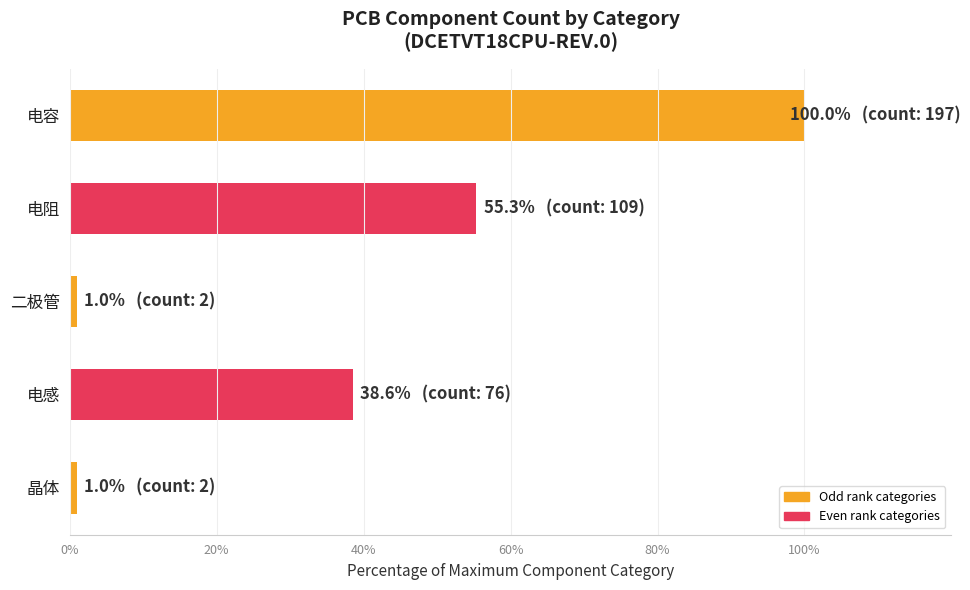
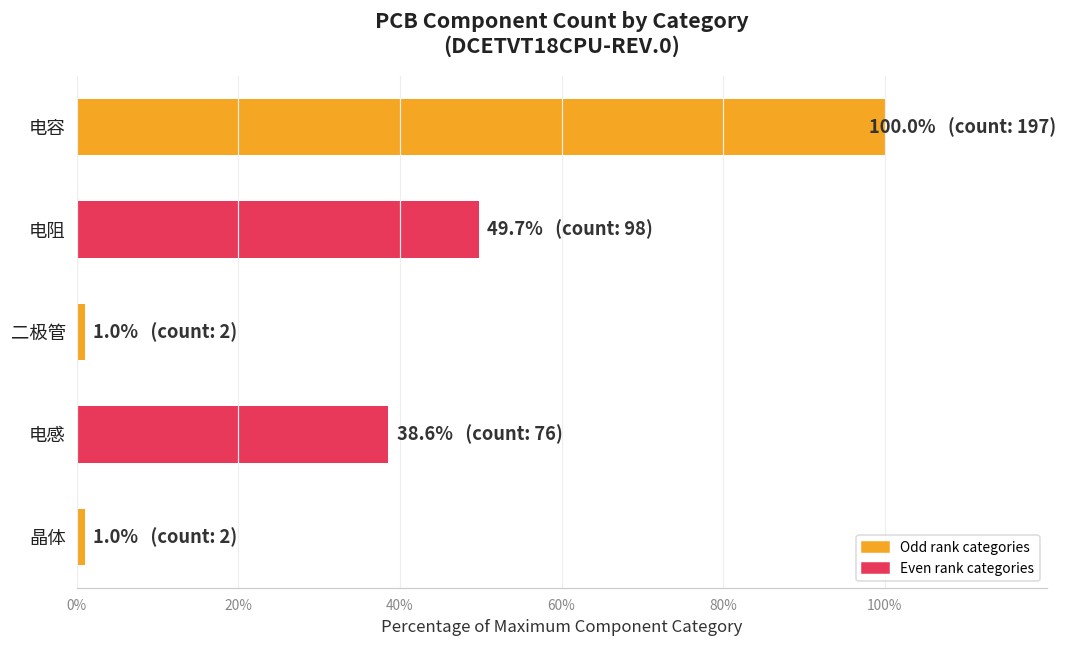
  {
    "电容": "100.0%",
-   "电阻": "55.3% (count: 109)",
+   "电阻": "49.7% (count: 98)",
    "二极管": "1.0%",
    "电感": "38.6%",
    "晶体": "1.0%"
  }
